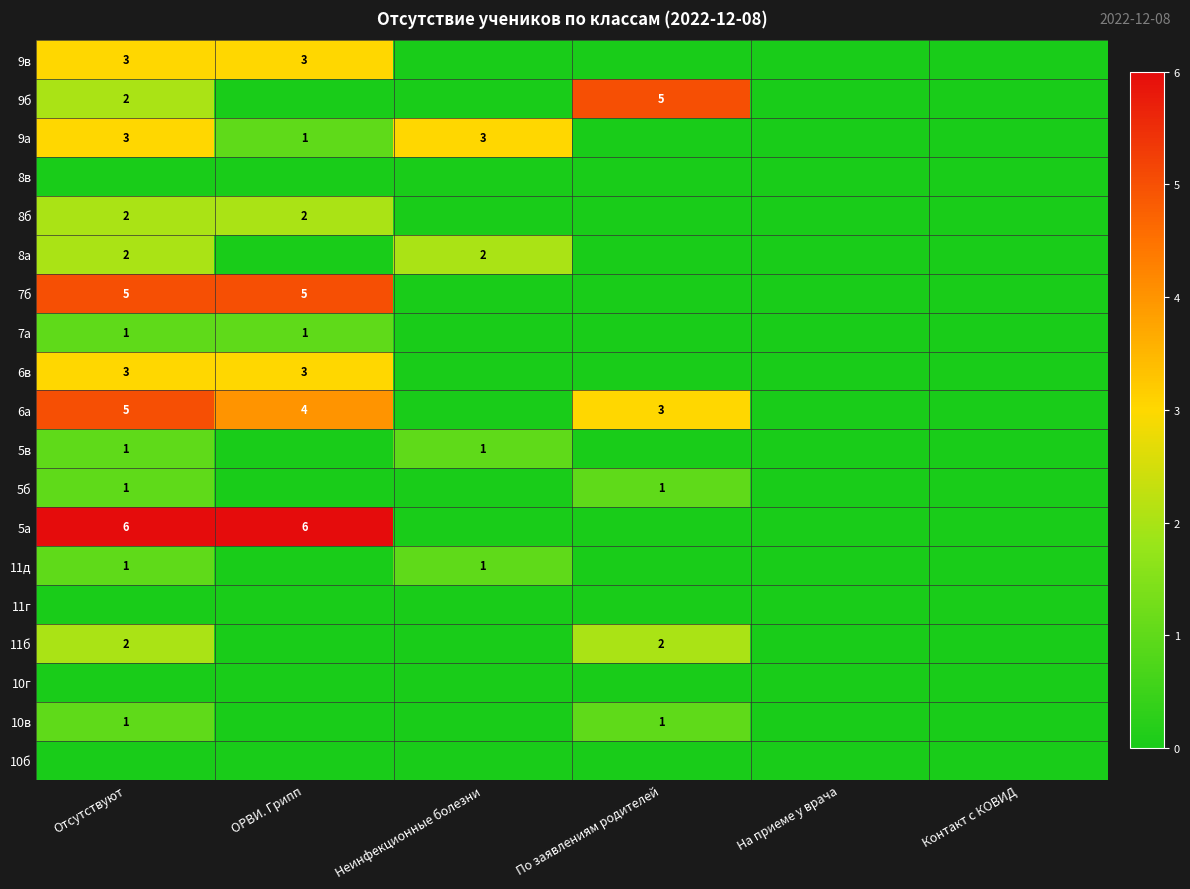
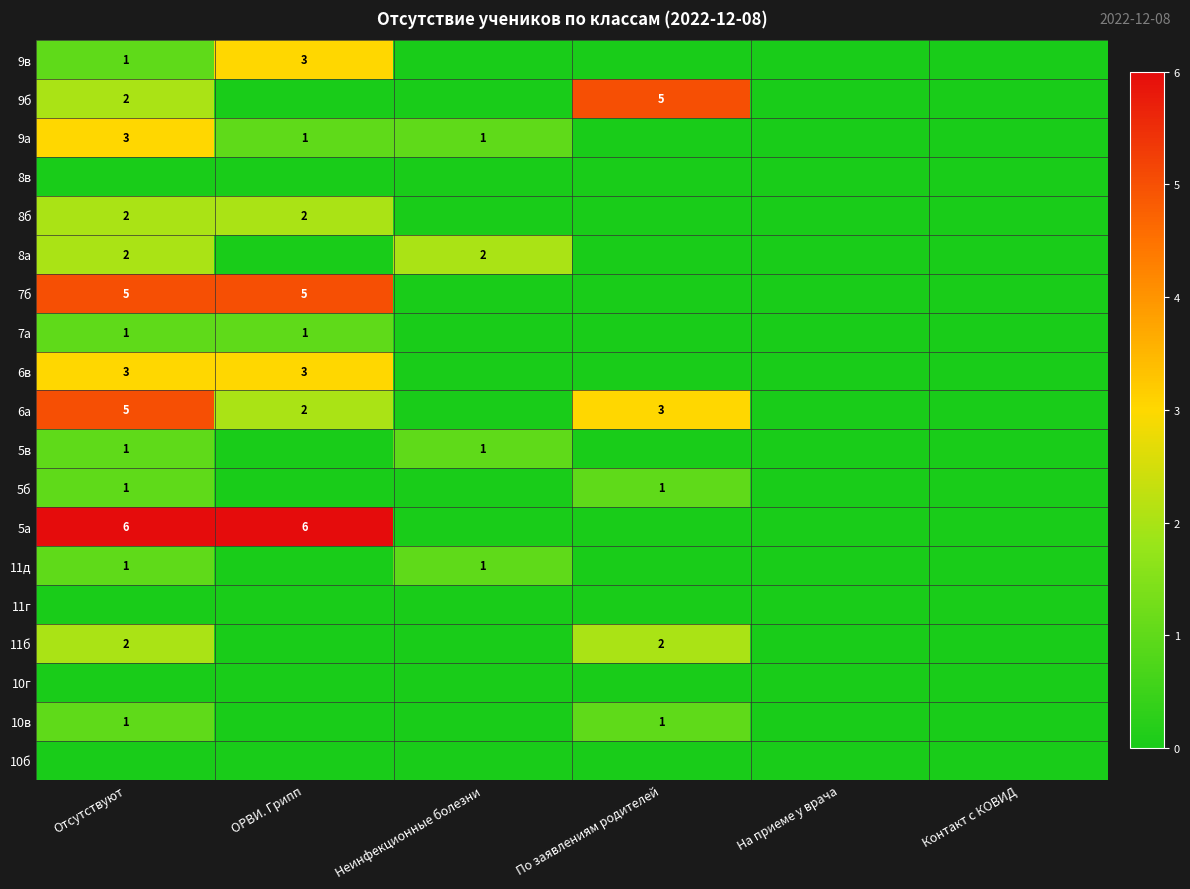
  {
    "9в": {
-     "Отсутствуют": 3,
+     "Отсутствуют": 1,
      "ОРВИ. Грипп": 3
    },
    "9б": {
      "Отсутствуют": 2,
      "По заявлениям родителей": 5
    },
    "9а": {
      "Отсутствуют": 3,
      "ОРВИ. Грипп": 1,
-     "Неинфекционные болезни": 3
+     "Неинфекционные болезни": 1
    },
    "8б": {
      "Отсутствуют": 2,
      "ОРВИ. Грипп": 2
    },
    "8а": {
      "Отсутствуют": 2,
      "Неинфекционные болезни": 2
    },
    "7б": {
      "Отсутствуют": 5,
      "ОРВИ. Грипп": 5
    },
    "7а": {
      "Отсутствуют": 1,
      "ОРВИ. Грипп": 1
    },
    "6в": {
      "Отсутствуют": 3,
      "ОРВИ. Грипп": 3
    },
    "6а": {
      "Отсутствуют": 5,
-     "ОРВИ. Грипп": 4,
+     "ОРВИ. Грипп": 2,
      "По заявлениям родителей": 3
    },
    "5в": {
      "Отсутствуют": 1,
      "Неинфекционные болезни": 1
    },
    "5б": {
      "Отсутствуют": 1,
      "По заявлениям родителей": 1
    },
    "5а": {
      "Отсутствуют": 6,
      "ОРВИ. Грипп": 6
    },
    "11д": {
      "Отсутствуют": 1,
      "Неинфекционные болезни": 1
    },
    "11б": {
      "Отсутствуют": 2,
      "По заявлениям родителей": 2
    },
    "10в": {
      "Отсутствуют": 1,
      "По заявлениям родителей": 1
    }
  }
